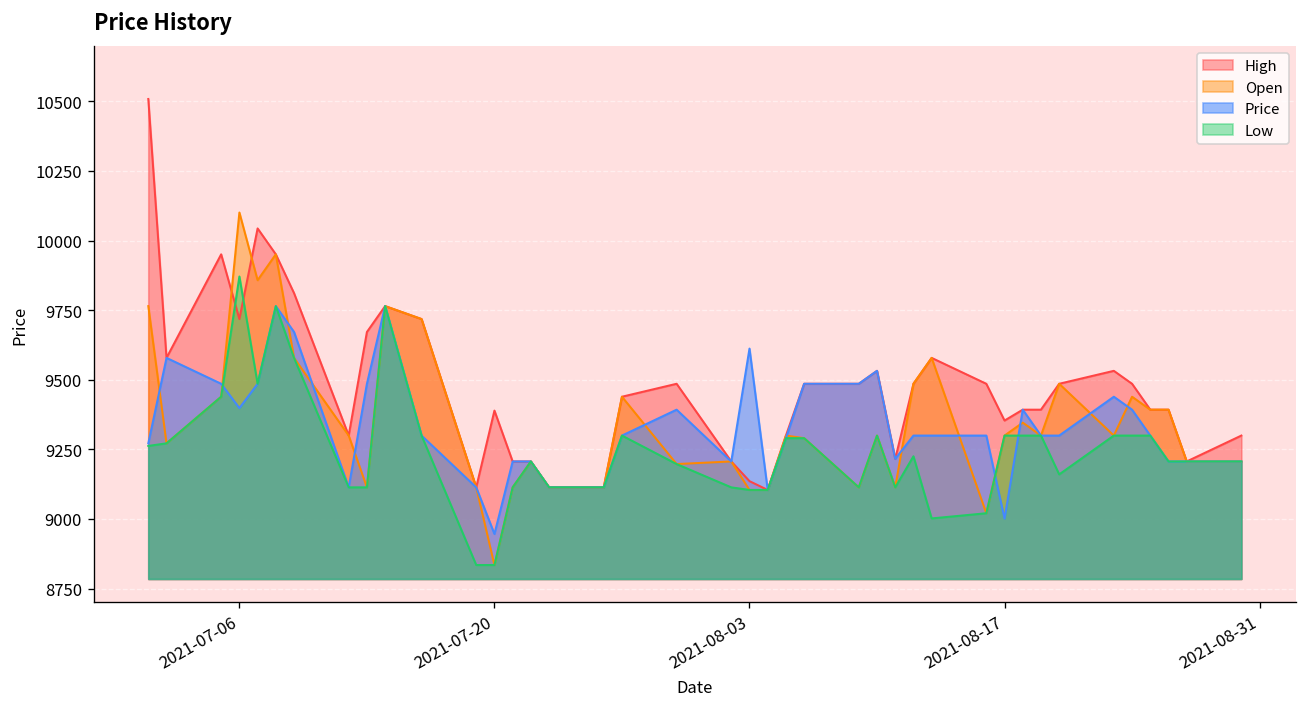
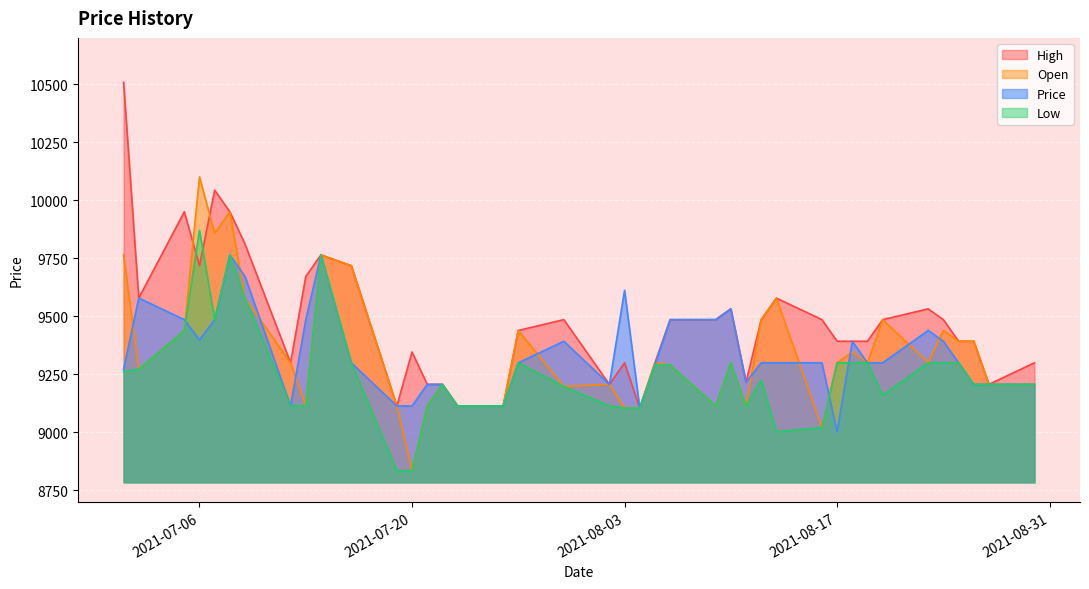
  {
    "High": {
      "2021-07-06": 9720,
-     "2021-07-20": 9390,
-     "2021-08-03": 9140,
-     "2021-08-17": 9350
+     "2021-07-20": 9350,
+     "2021-08-03": 9300,
+     "2021-08-17": 9390
    },
    "Open": {
      "2021-07-06": 10100
    },
    "Price": {
      "2021-07-06": 9400,
-     "2021-07-20": 8950,
+     "2021-07-20": 9110,
      "2021-08-03": 9610,
      "2021-08-17": 9000
    },
    "Low": {
      "2021-07-06": 9870
    }
  }
